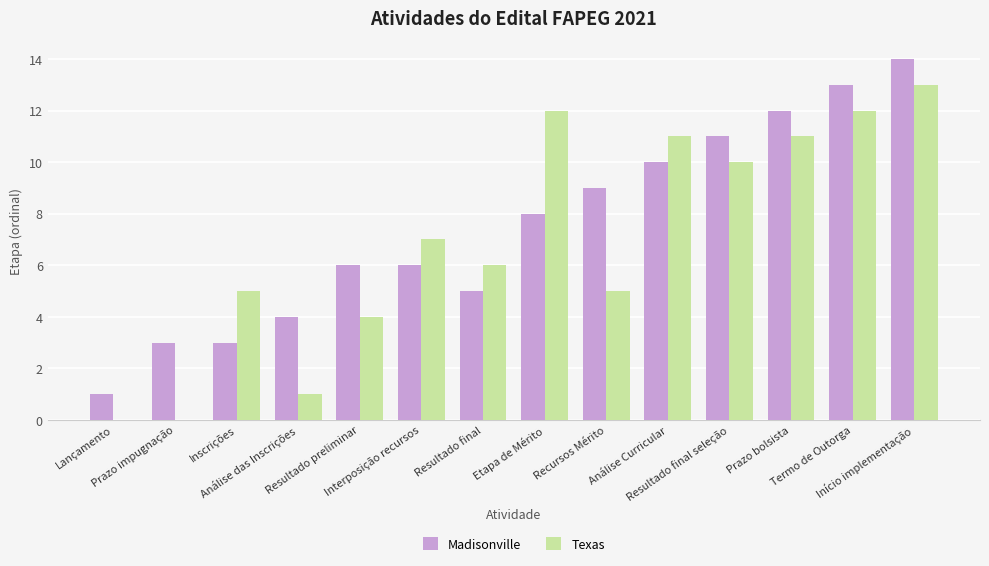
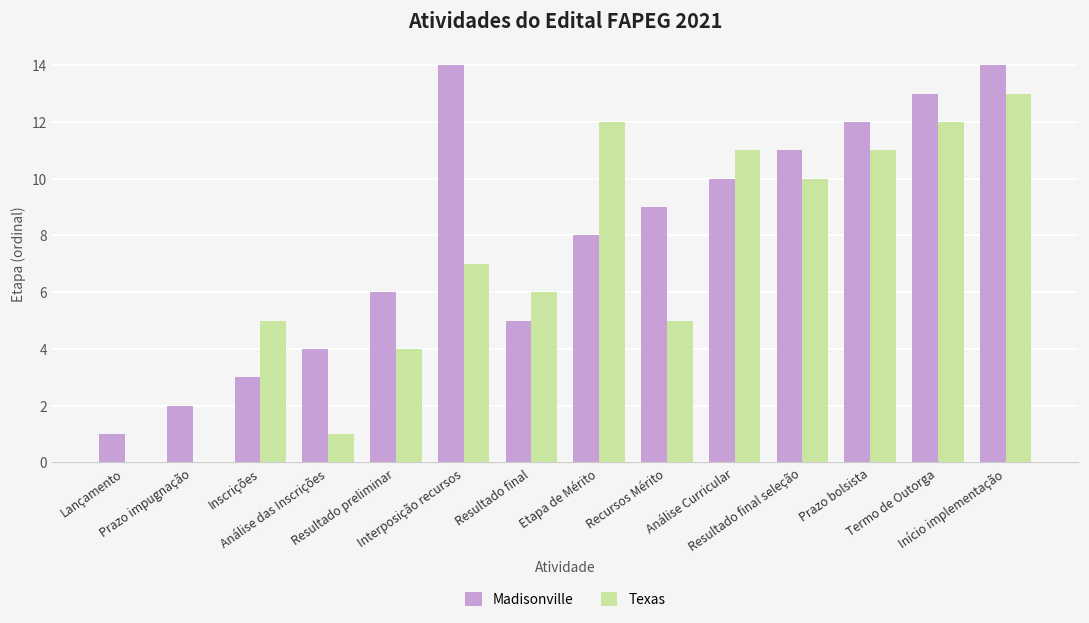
  {
    "Madisonville": {
      "Lançamento": 1,
-     "Prazo impugnação": 3,
+     "Prazo impugnação": 2,
      "Inscrições": 3,
      "Análise das Inscrições": 4,
      "Resultado preliminar": 6,
-     "Interposição recursos": 6,
+     "Interposição recursos": 14,
      "Resultado final": 5,
      "Etapa de Mérito": 8,
      "Recursos Mérito": 9,
      "Análise Curricular": 10,
      "Resultado final seleção": 11,
      "Prazo bolsista": 12,
      "Termo de Outorga": 13,
      "Início implementação": 14
    },
    "Texas": {
      "Lançamento": 0,
      "Prazo impugnação": 0,
      "Inscrições": 5,
      "Análise das Inscrições": 1,
      "Resultado preliminar": 4,
      "Interposição recursos": 7,
      "Resultado final": 6,
      "Etapa de Mérito": 12,
      "Recursos Mérito": 5,
      "Análise Curricular": 11,
      "Resultado final seleção": 10,
      "Prazo bolsista": 11,
      "Termo de Outorga": 12,
      "Início implementação": 13
    }
  }
